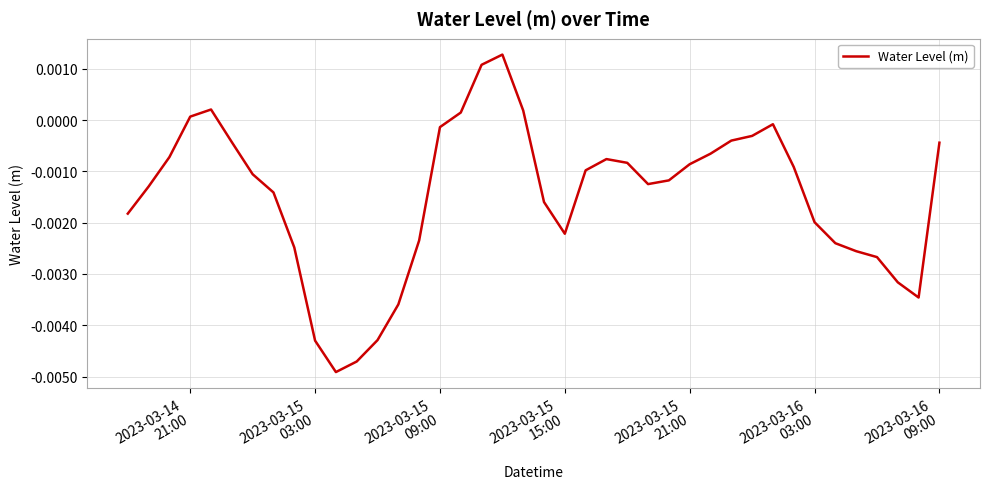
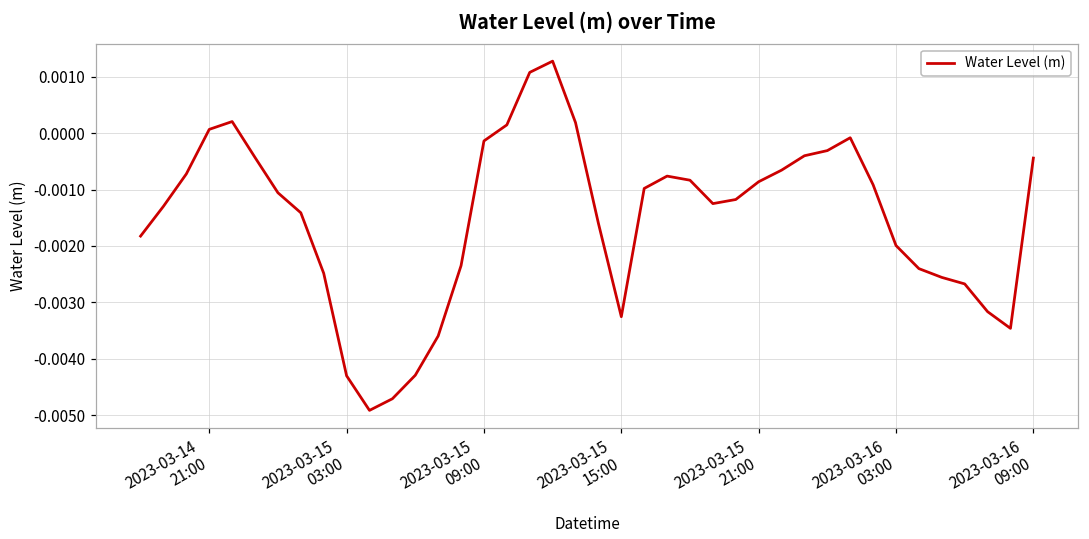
  {
    "2023-03-14 21:00": 0.0001,
    "2023-03-15 03:00": -0.0043,
    "2023-03-15 09:00": -0.0001,
-   "2023-03-15 15:00": -0.0022,
+   "2023-03-15 15:00": -0.0033,
    "2023-03-15 21:00": -0.0009,
    "2023-03-16 03:00": -0.0020,
    "2023-03-16 09:00": -0.0004
  }
